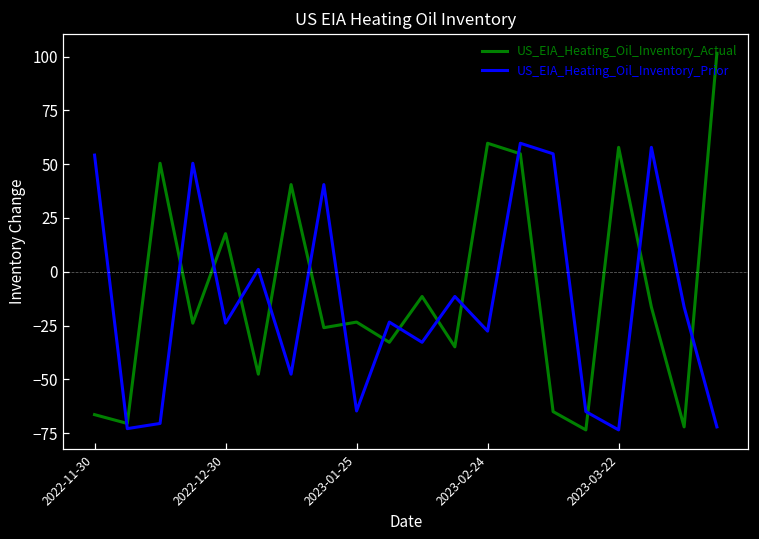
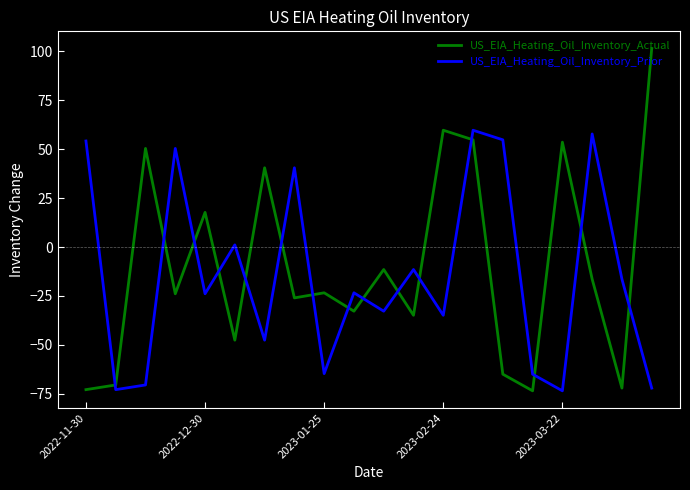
  {
    "US_EIA_Heating_Oil_Inventory_Actual": {
-     "2022-11-30": -66,
+     "2022-11-30": -73,
      "2022-12-30": 18,
      "2023-01-25": -23,
      "2023-02-24": 60,
-     "2023-03-22": 58
+     "2023-03-22": 54
    },
    "US_EIA_Heating_Oil_Inventory_Prior": {
      "2022-11-30": 54,
      "2022-12-30": -24,
      "2023-01-25": -65,
-     "2023-02-24": -28,
+     "2023-02-24": -35,
      "2023-03-22": -74
    }
  }
